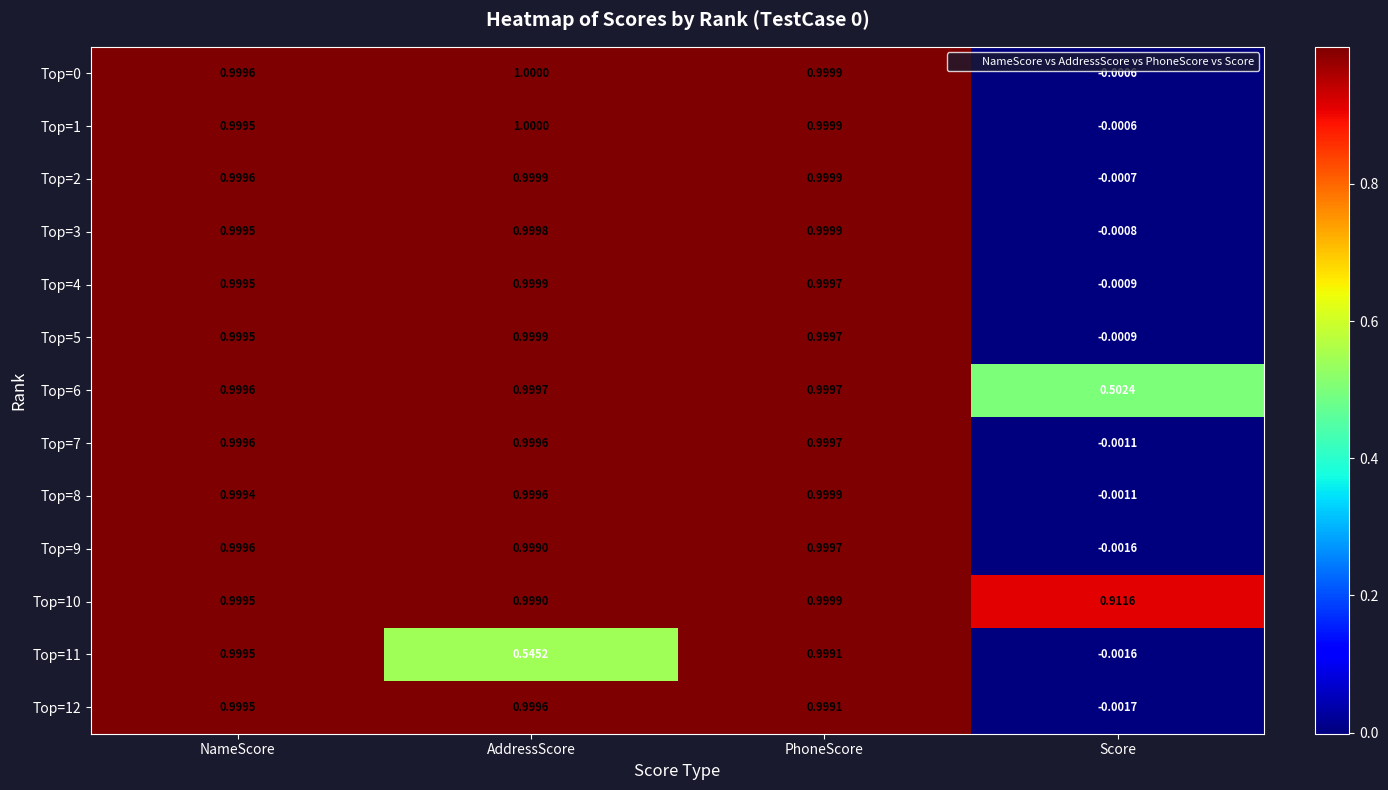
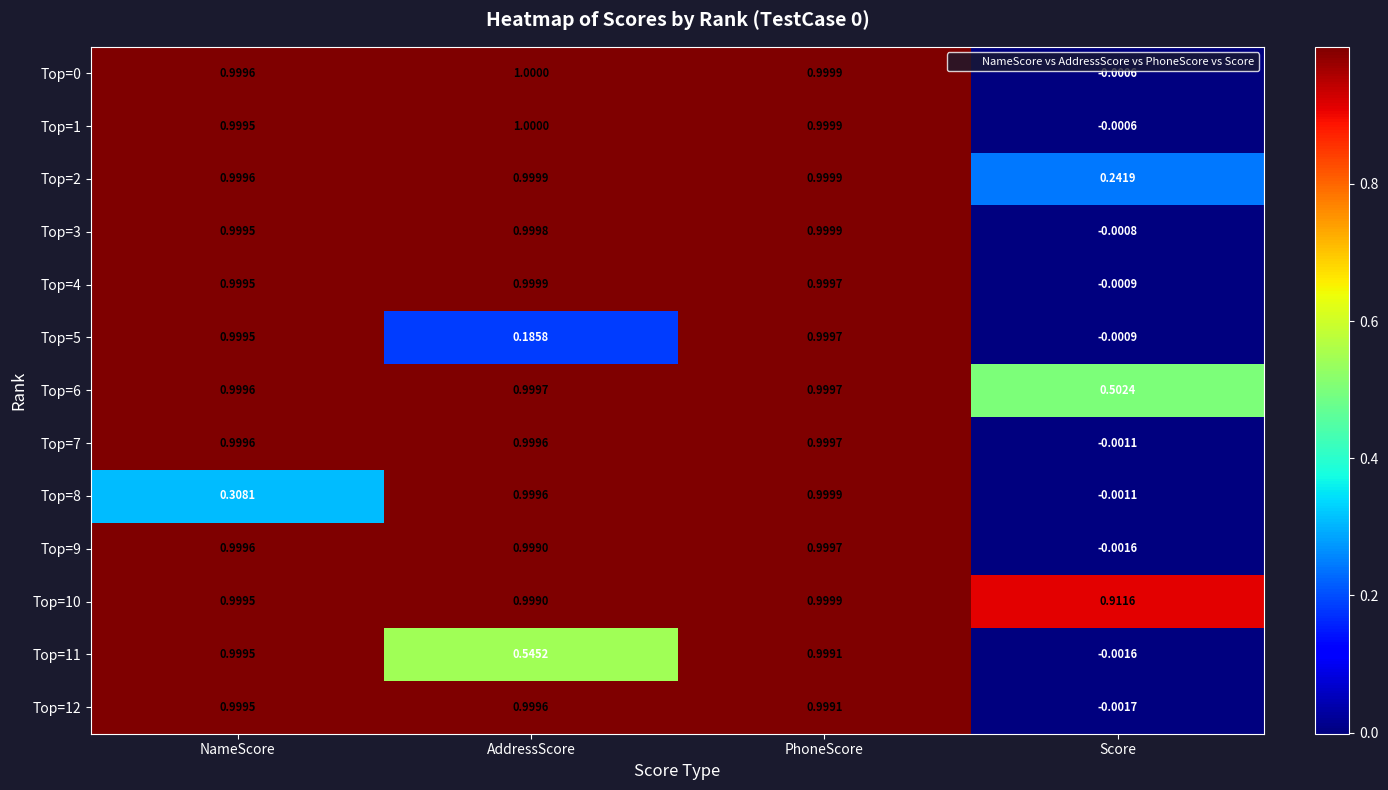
  {
    "Top=0": {
      "NameScore": 0.9996,
      "AddressScore": 1.0000,
      "PhoneScore": 0.9999
    },
    "Top=1": {
      "NameScore": 0.9995,
      "AddressScore": 1.0000,
      "PhoneScore": 0.9999,
      "Score": -0.0006
    },
    "Top=2": {
      "NameScore": 0.9996,
      "AddressScore": 0.9999,
      "PhoneScore": 0.9999,
-     "Score": -0.0007
+     "Score": 0.2419
    },
    "Top=3": {
      "NameScore": 0.9995,
      "AddressScore": 0.9998,
      "PhoneScore": 0.9999,
      "Score": -0.0008
    },
    "Top=4": {
      "NameScore": 0.9995,
      "AddressScore": 0.9999,
      "PhoneScore": 0.9997,
      "Score": -0.0009
    },
    "Top=5": {
      "NameScore": 0.9995,
-     "AddressScore": 0.9999,
+     "AddressScore": 0.1858,
      "PhoneScore": 0.9997,
      "Score": -0.0009
    },
    "Top=6": {
      "NameScore": 0.9996,
      "AddressScore": 0.9997,
      "PhoneScore": 0.9997,
      "Score": 0.5024
    },
    "Top=7": {
      "NameScore": 0.9996,
      "AddressScore": 0.9996,
      "PhoneScore": 0.9997,
      "Score": -0.0011
    },
    "Top=8": {
-     "NameScore": 0.9994,
+     "NameScore": 0.3081,
      "AddressScore": 0.9996,
      "PhoneScore": 0.9999,
      "Score": -0.0011
    },
    "Top=9": {
      "NameScore": 0.9996,
      "AddressScore": 0.9990,
      "PhoneScore": 0.9997,
      "Score": -0.0016
    },
    "Top=10": {
      "NameScore": 0.9995,
      "AddressScore": 0.9990,
      "PhoneScore": 0.9999,
      "Score": 0.9116
    },
    "Top=11": {
      "NameScore": 0.9995,
      "AddressScore": 0.5452,
      "PhoneScore": 0.9991,
      "Score": -0.0016
    },
    "Top=12": {
      "NameScore": 0.9995,
      "AddressScore": 0.9996,
      "PhoneScore": 0.9991,
      "Score": -0.0017
    }
  }
